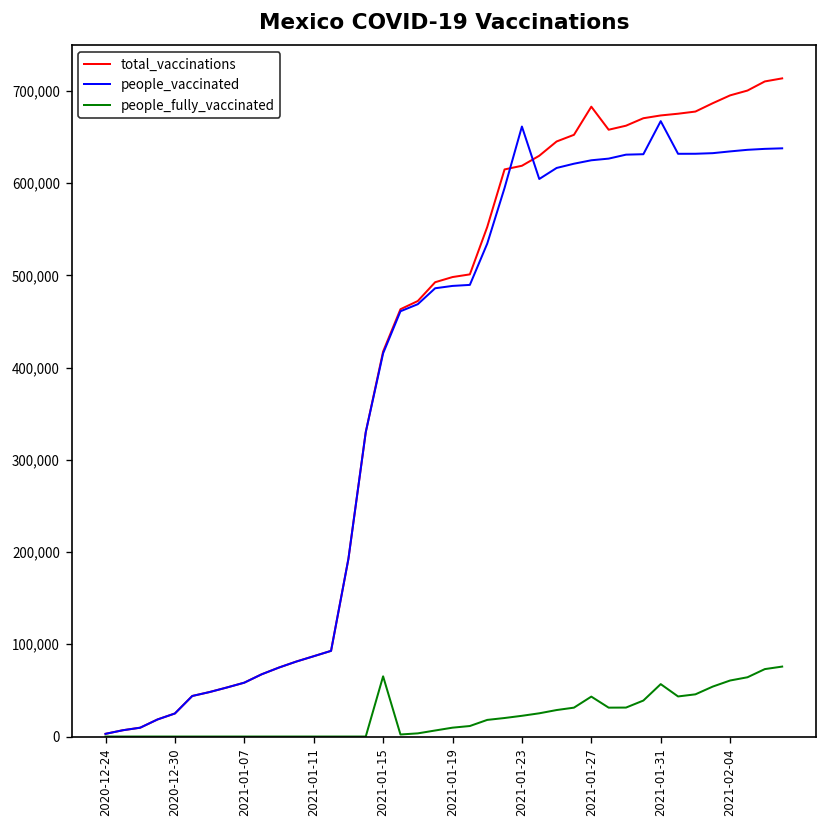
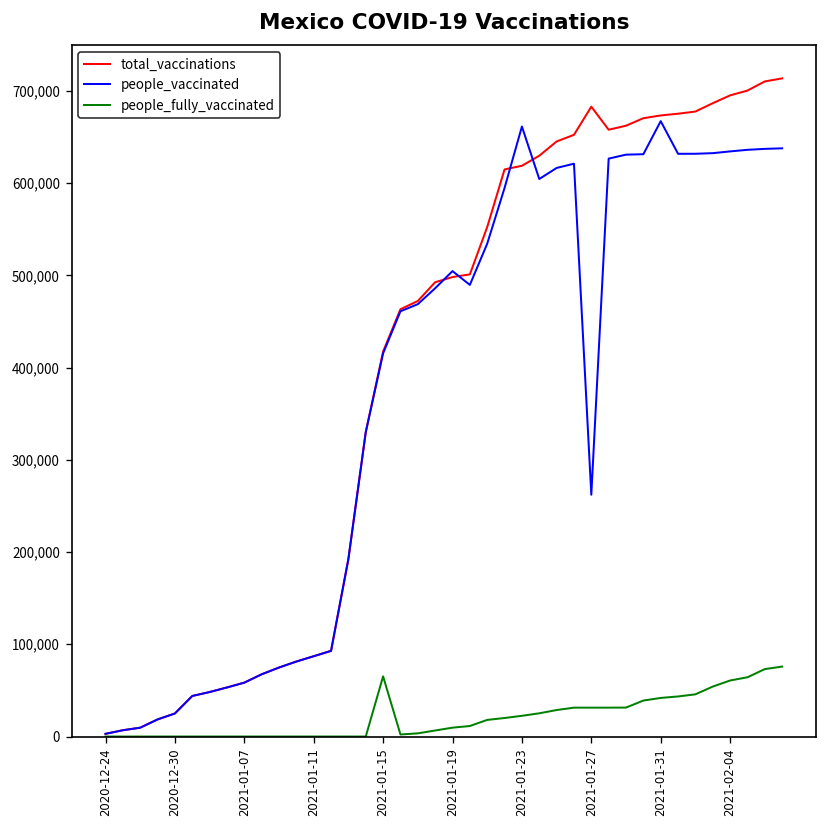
  {
    "total_vaccinations": {
      "2021-01-19": "500,000",
      "2021-01-23": "620,000",
      "2021-01-27": "680,000",
      "2021-01-31": "670,000",
      "2021-02-04": "700,000"
    },
    "people_vaccinated": {
-     "2021-01-19": "490,000",
+     "2021-01-19": "500,000",
      "2021-01-23": "660,000",
-     "2021-01-27": "620,000",
+     "2021-01-27": "260,000",
      "2021-01-31": "670,000",
      "2021-02-04": "630,000"
    },
    "people_fully_vaccinated": {
      "2020-12-30": "0",
      "2021-01-07": "0",
      "2021-01-11": "0",
      "2021-01-15": "70,000",
      "2021-01-19": "10,000",
      "2021-01-23": "20,000",
-     "2021-01-27": "40,000",
-     "2021-01-31": "60,000",
+     "2021-01-27": "30,000",
+     "2021-01-31": "40,000",
      "2021-02-04": "60,000"
    }
  }
